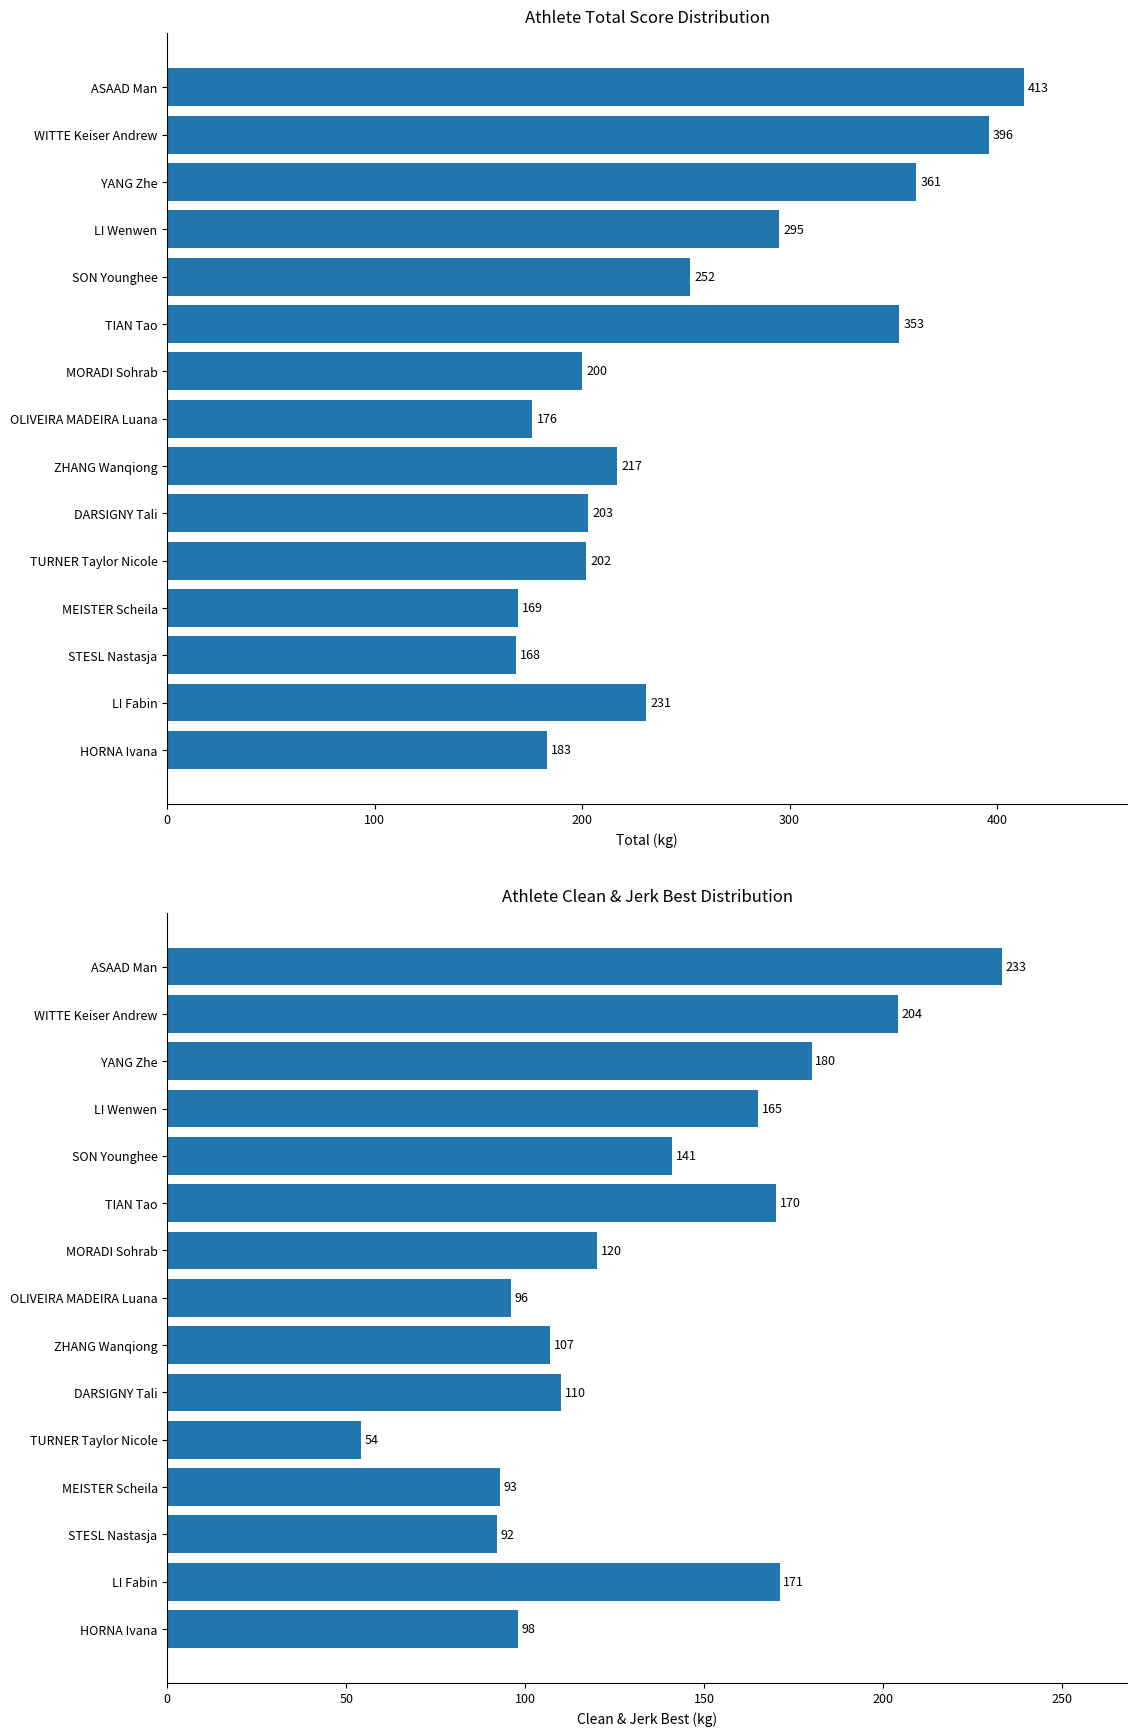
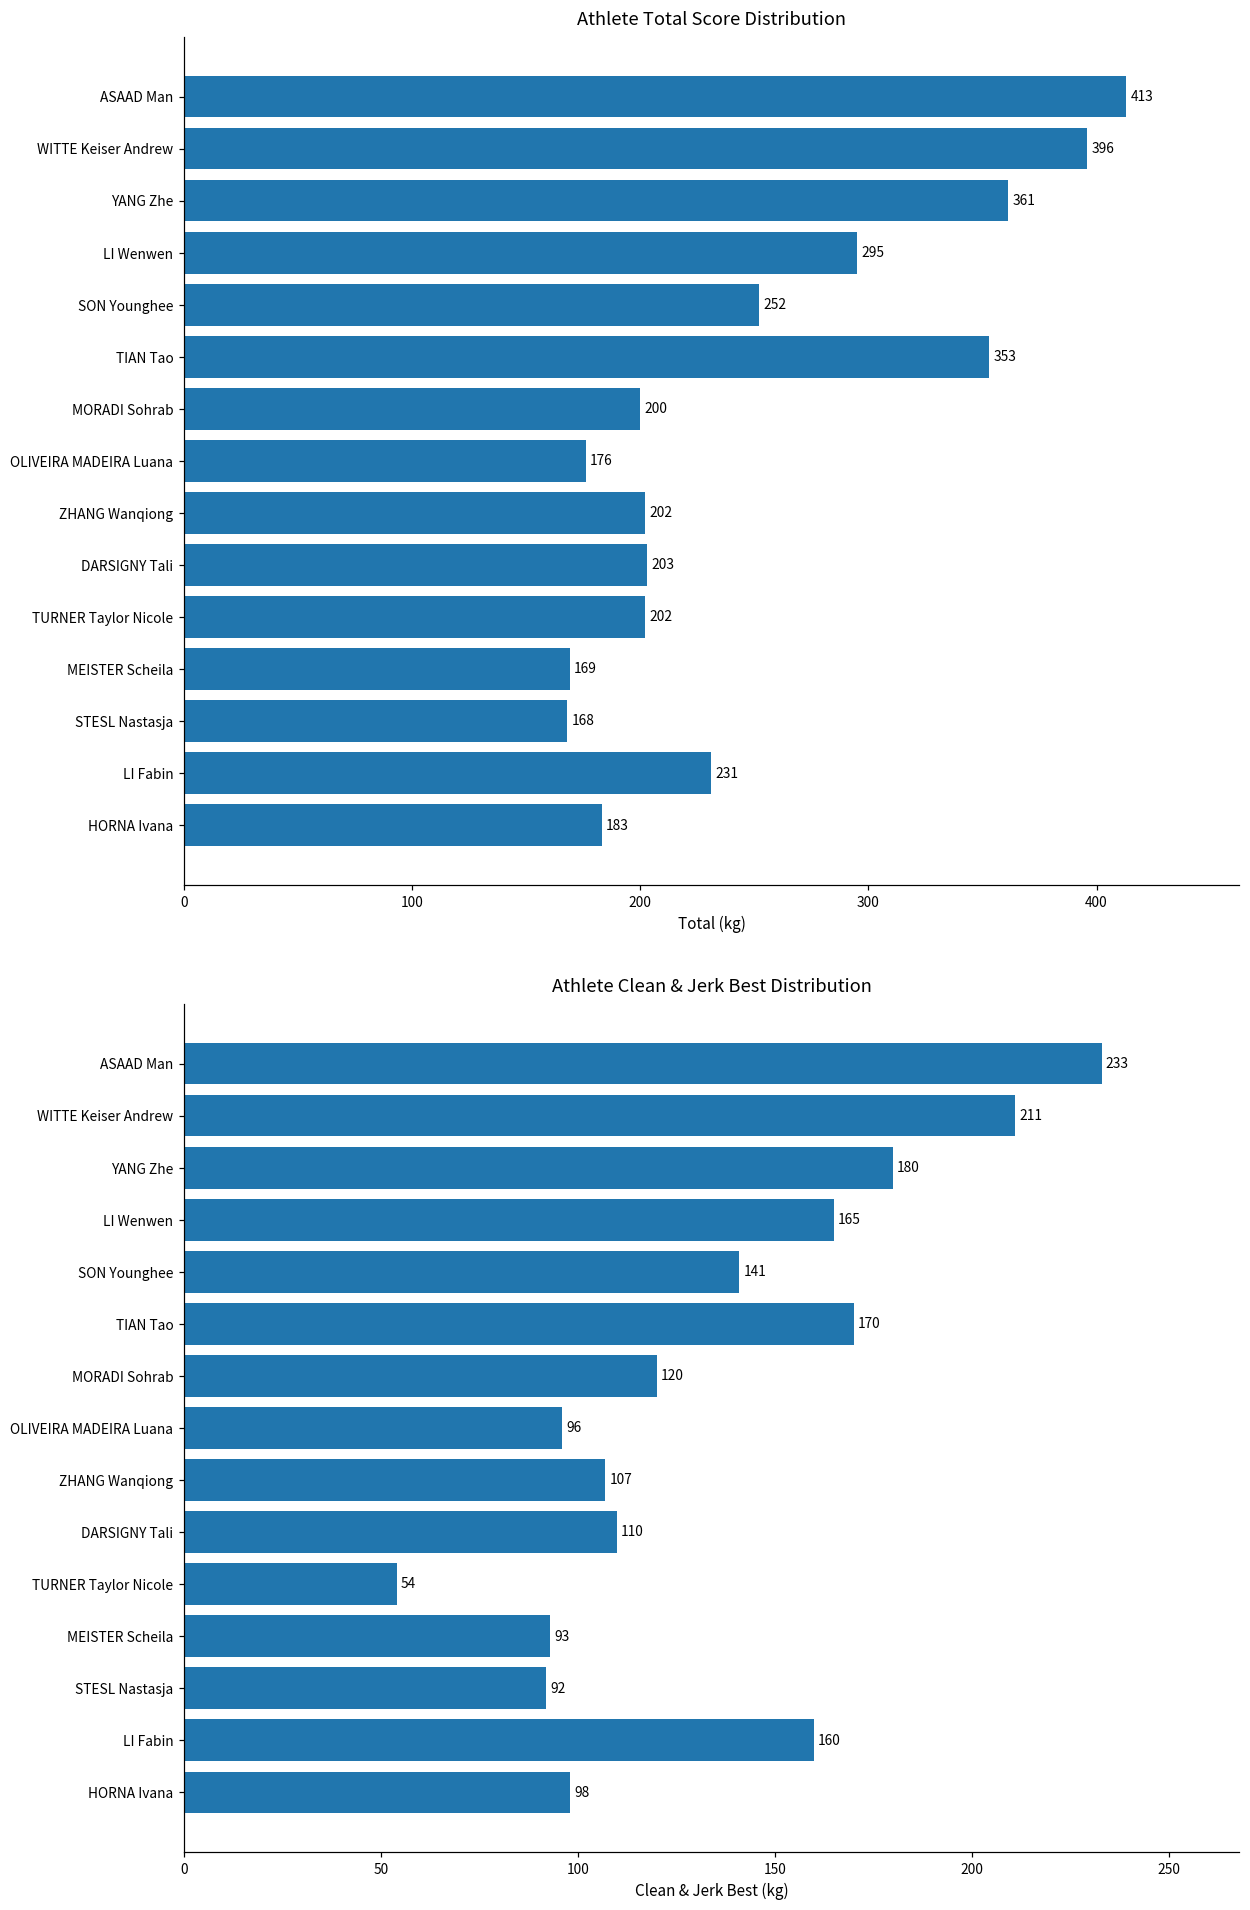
  {
    "Athlete Total Score Distribution": {
      "ASAAD Man": 413,
      "WITTE Keiser Andrew": 396,
      "YANG Zhe": 361,
      "LI Wenwen": 295,
      "SON Younghee": 252,
      "TIAN Tao": 353,
      "MORADI Sohrab": 200,
      "OLIVEIRA MADEIRA Luana": 176,
-     "ZHANG Wanqiong": 217,
+     "ZHANG Wanqiong": 202,
      "DARSIGNY Tali": 203,
      "TURNER Taylor Nicole": 202,
      "MEISTER Scheila": 169,
      "STESL Nastasja": 168,
      "LI Fabin": 231,
      "HORNA Ivana": 183
    },
    "Athlete Clean & Jerk Best Distribution": {
      "ASAAD Man": 233,
-     "WITTE Keiser Andrew": 204,
+     "WITTE Keiser Andrew": 211,
      "YANG Zhe": 180,
      "LI Wenwen": 165,
      "SON Younghee": 141,
      "TIAN Tao": 170,
      "MORADI Sohrab": 120,
      "OLIVEIRA MADEIRA Luana": 96,
      "ZHANG Wanqiong": 107,
      "DARSIGNY Tali": 110,
      "TURNER Taylor Nicole": 54,
      "MEISTER Scheila": 93,
      "STESL Nastasja": 92,
-     "LI Fabin": 171,
+     "LI Fabin": 160,
      "HORNA Ivana": 98
    }
  }
